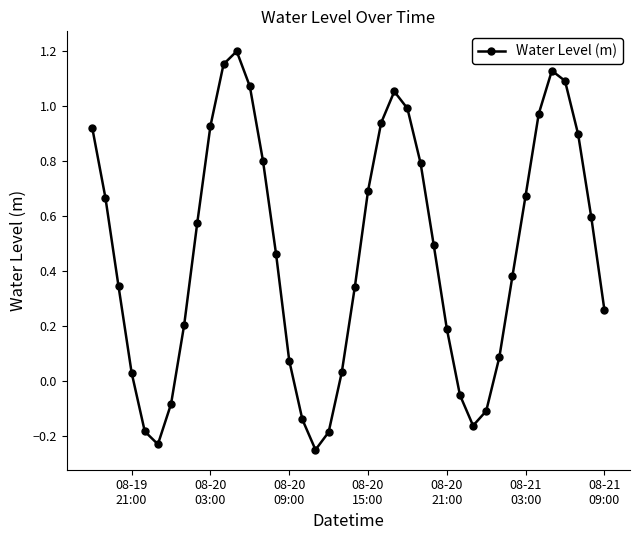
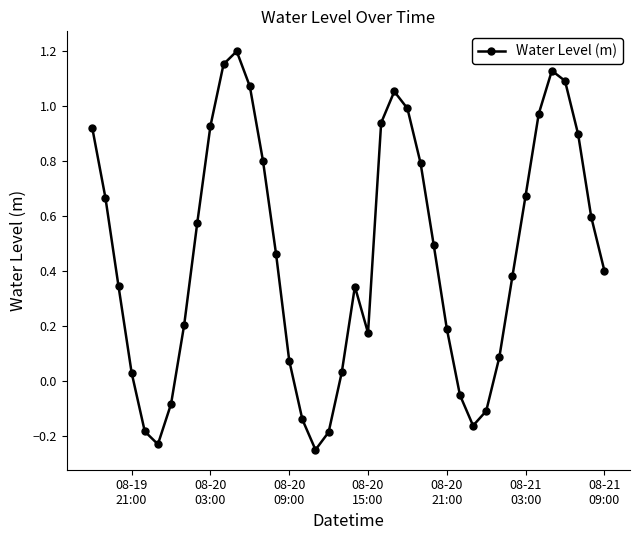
  {
    "08-19 21:00": 0.03,
    "08-20 03:00": 0.93,
    "08-20 09:00": 0.07,
-   "08-20 15:00": 0.69,
+   "08-20 15:00": 0.18,
    "08-20 21:00": 0.19,
    "08-21 03:00": 0.67,
-   "08-21 09:00": 0.26
+   "08-21 09:00": 0.40
  }
